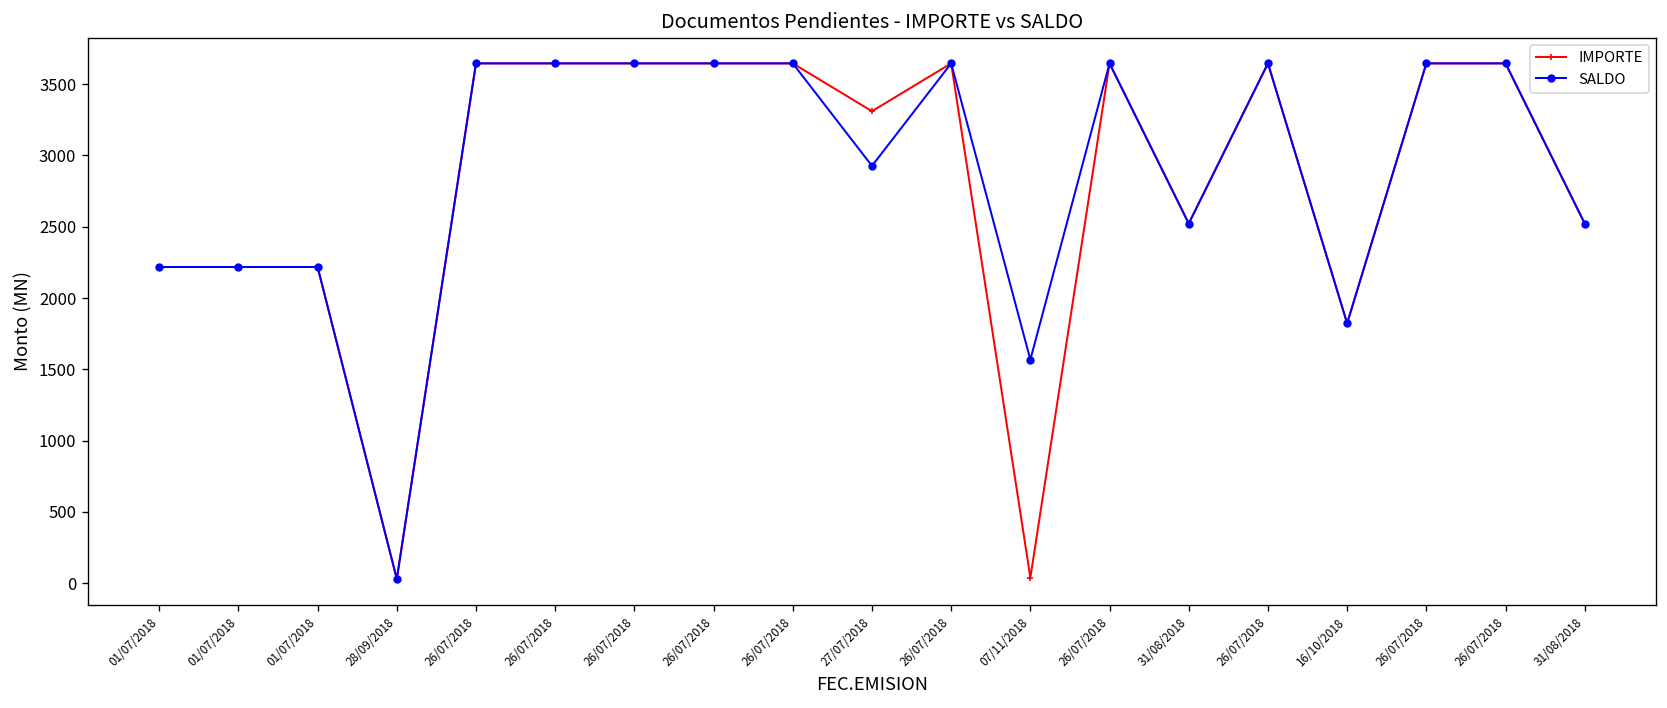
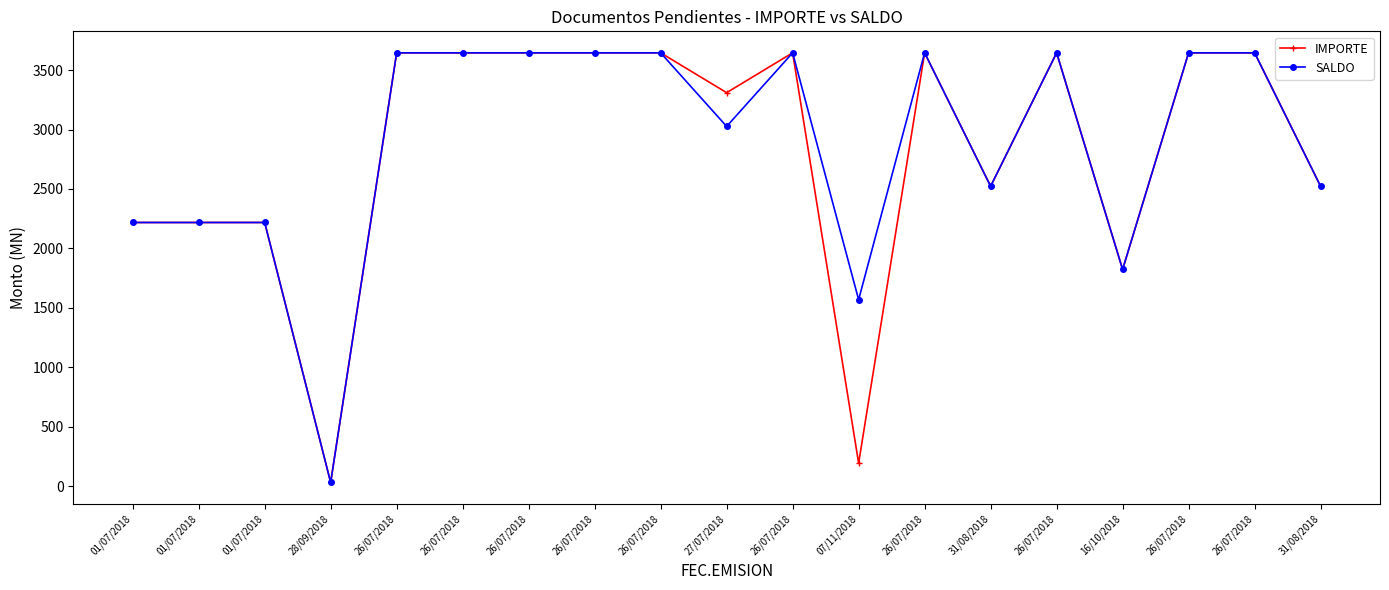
  {
    "IMPORTE": {
      "27/07/2018": 3310,
-     "07/11/2018": 40
+     "07/11/2018": 190
    },
    "SALDO": {
-     "27/07/2018": 2930,
+     "27/07/2018": 3030,
      "07/11/2018": 1570
    }
  }
